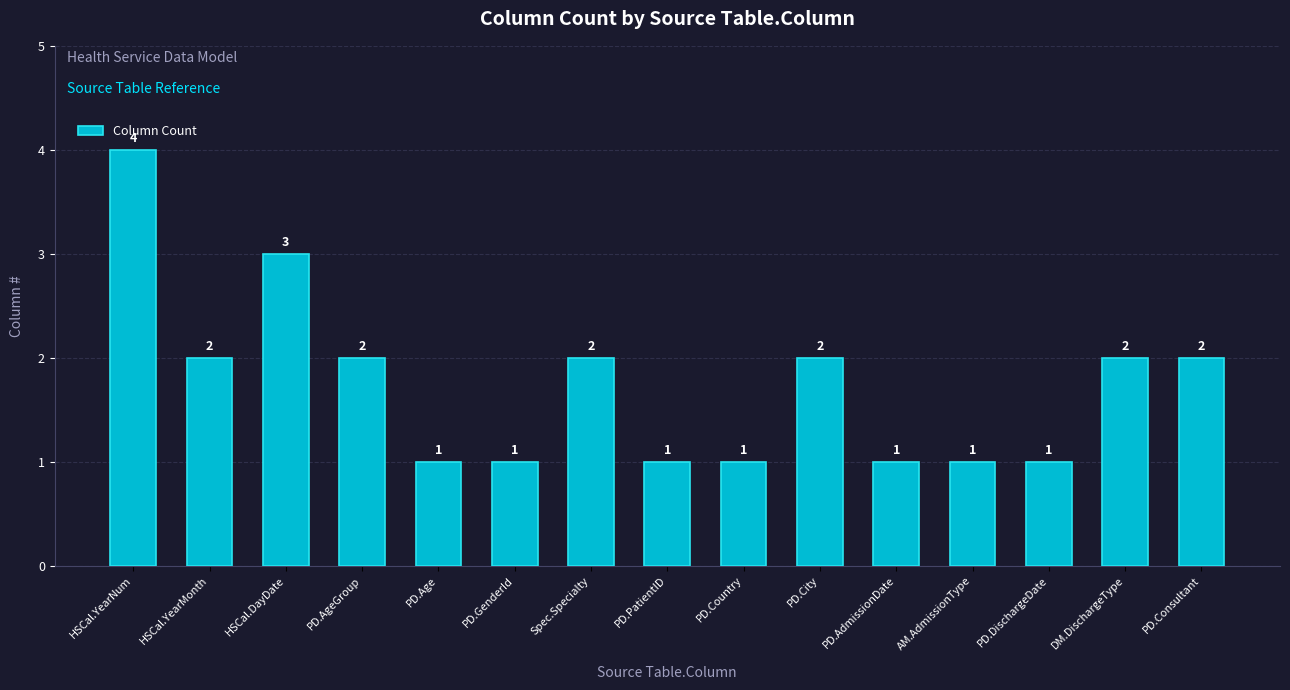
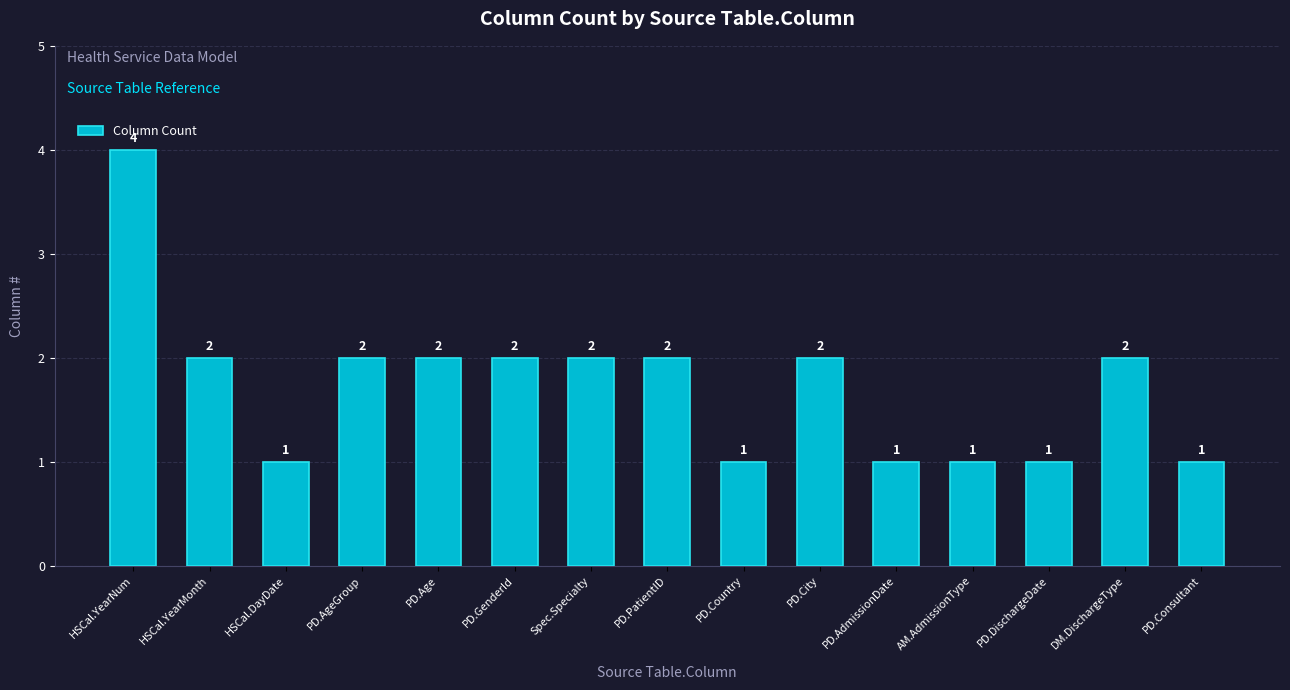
  {
    "HSCal.YearNum": 4,
    "HSCal.YearMonth": 2,
-   "HSCal.DayDate": 3,
+   "HSCal.DayDate": 1,
    "PD.AgeGroup": 2,
-   "PD.Age": 1,
-   "PD.GenderId": 1,
+   "PD.Age": 2,
+   "PD.GenderId": 2,
    "Spec.Specialty": 2,
-   "PD.PatientID": 1,
+   "PD.PatientID": 2,
    "PD.Country": 1,
    "PD.City": 2,
    "PD.AdmissionDate": 1,
    "AM.AdmissionType": 1,
    "PD.DischargeDate": 1,
    "DM.DischargeType": 2,
-   "PD.Consultant": 2
+   "PD.Consultant": 1
  }
